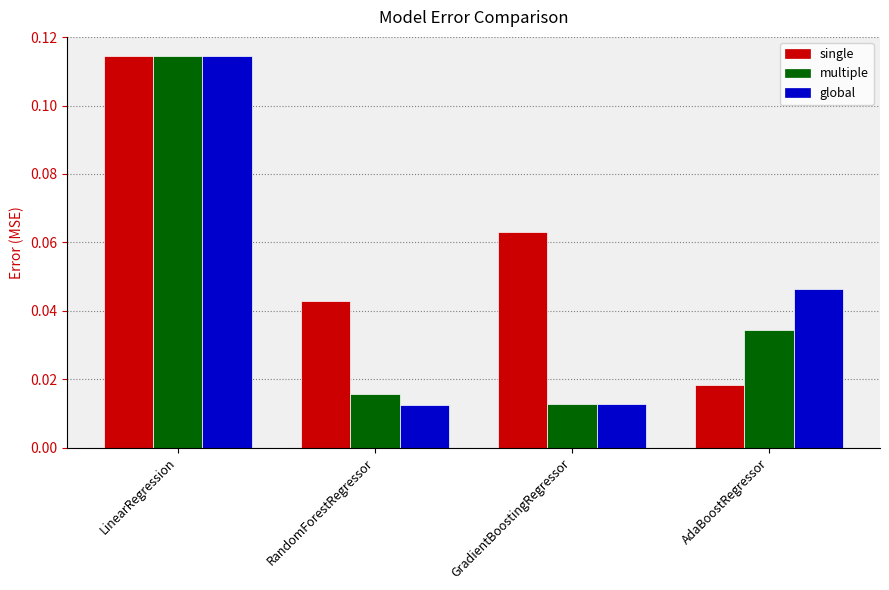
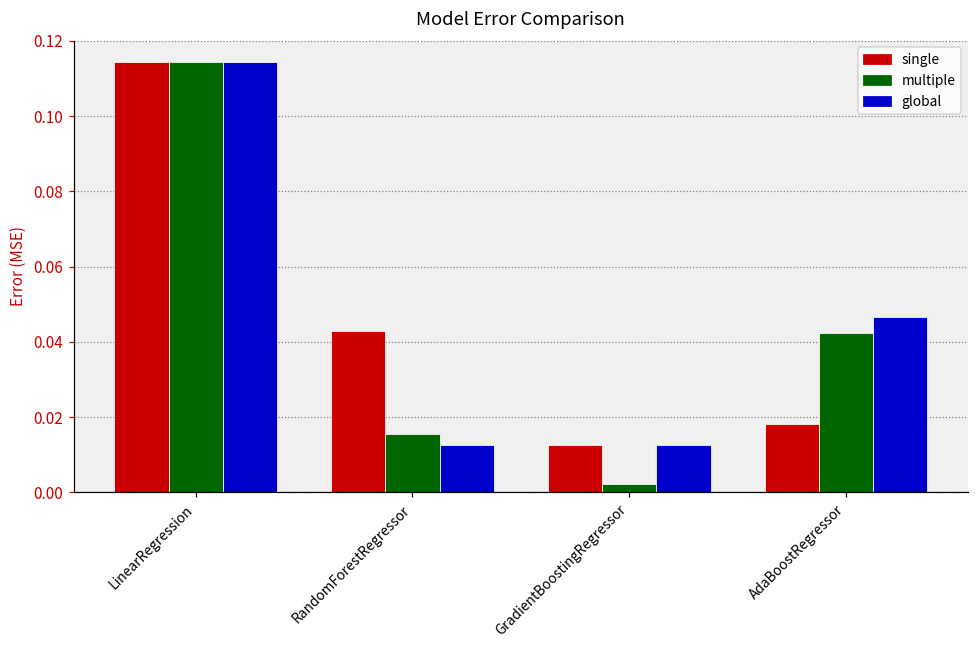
  {
    "single": {
      "LinearRegression": 0.114,
      "RandomForestRegressor": 0.043,
-     "GradientBoostingRegressor": 0.063,
+     "GradientBoostingRegressor": 0.013,
      "AdaBoostRegressor": 0.018
    },
    "multiple": {
      "LinearRegression": 0.114,
      "RandomForestRegressor": 0.016,
-     "GradientBoostingRegressor": 0.013,
-     "AdaBoostRegressor": 0.034
+     "GradientBoostingRegressor": 0.002,
+     "AdaBoostRegressor": 0.042
    },
    "global": {
      "LinearRegression": 0.114,
      "RandomForestRegressor": 0.013,
      "GradientBoostingRegressor": 0.013,
      "AdaBoostRegressor": 0.046
    }
  }
